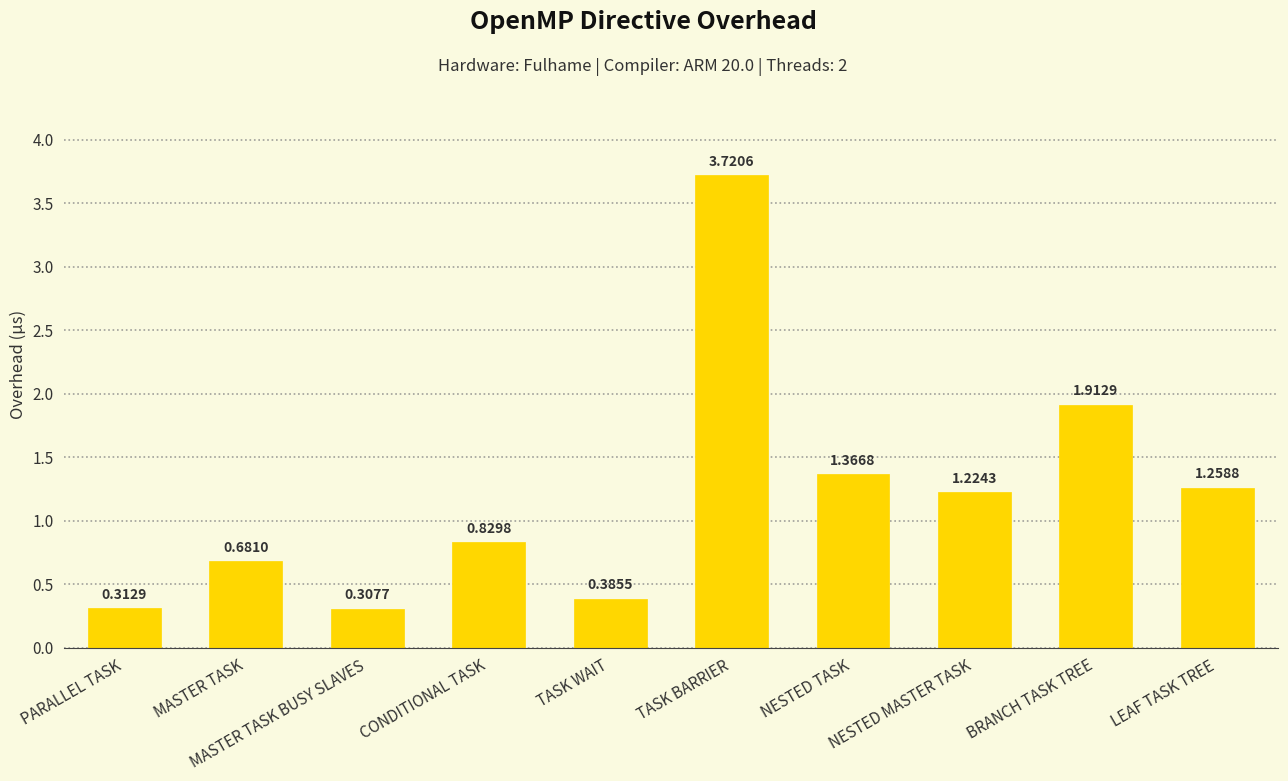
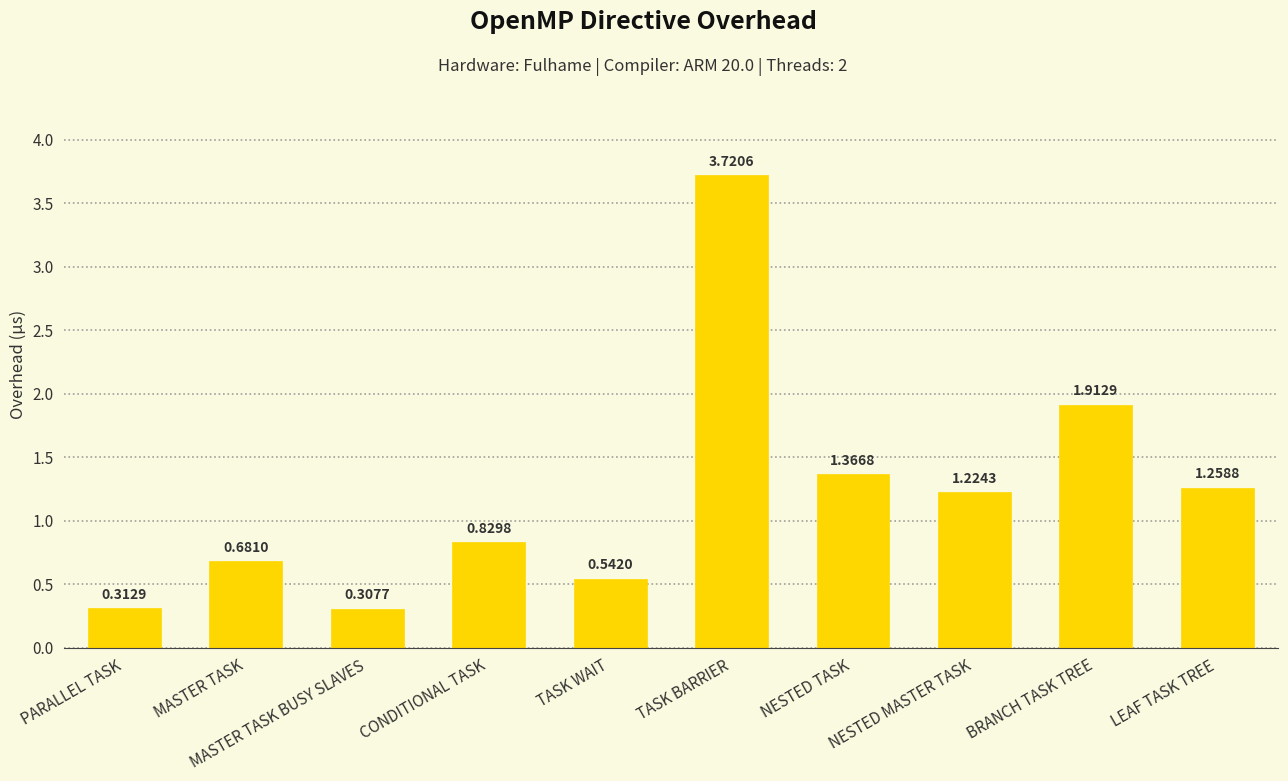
  {
    "PARALLEL TASK": 0.3129,
    "MASTER TASK": 0.6810,
    "MASTER TASK BUSY SLAVES": 0.3077,
    "CONDITIONAL TASK": 0.8298,
-   "TASK WAIT": 0.3855,
+   "TASK WAIT": 0.5420,
    "TASK BARRIER": 3.7206,
    "NESTED TASK": 1.3668,
    "NESTED MASTER TASK": 1.2243,
    "BRANCH TASK TREE": 1.9129,
    "LEAF TASK TREE": 1.2588
  }
